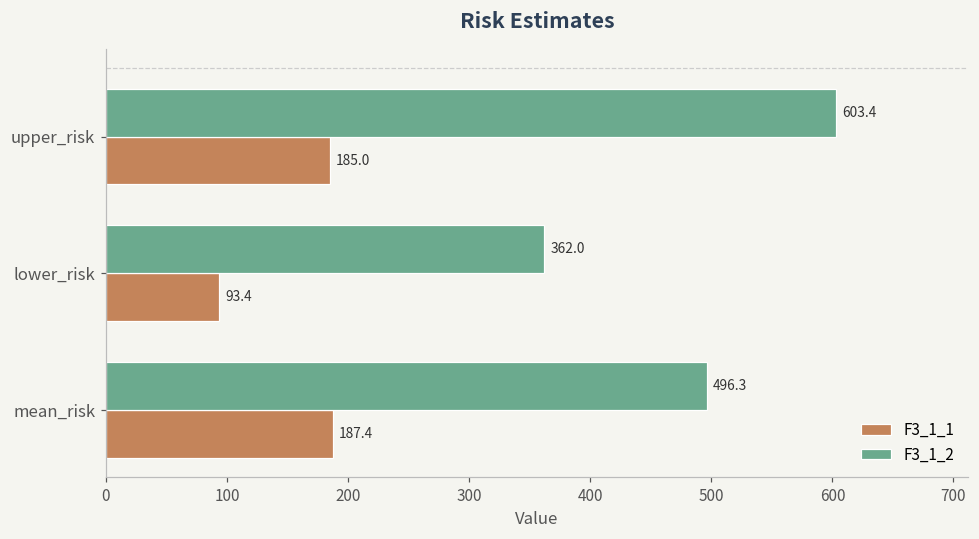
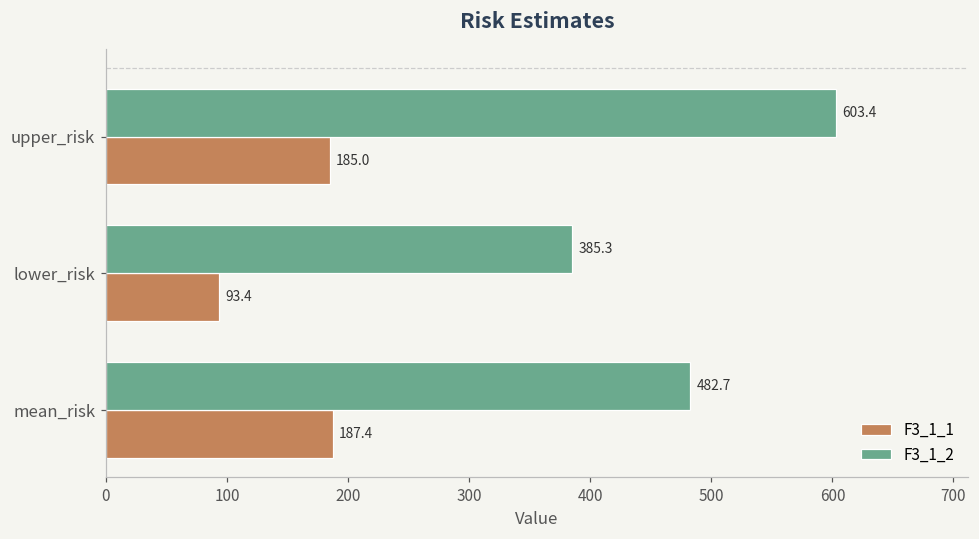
  {
    "F3_1_1": {
      "upper_risk": 185.0,
      "lower_risk": 93.4,
      "mean_risk": 187.4
    },
    "F3_1_2": {
      "upper_risk": 603.4,
-     "lower_risk": 362.0,
-     "mean_risk": 496.3
+     "lower_risk": 385.3,
+     "mean_risk": 482.7
    }
  }
